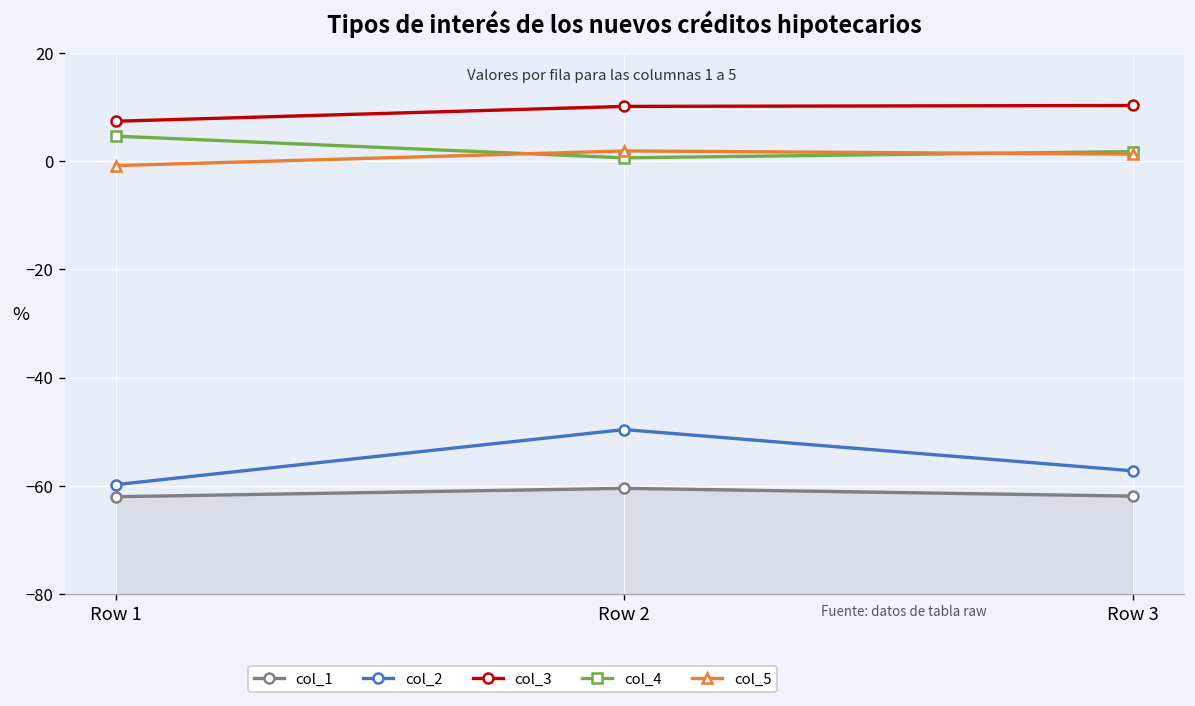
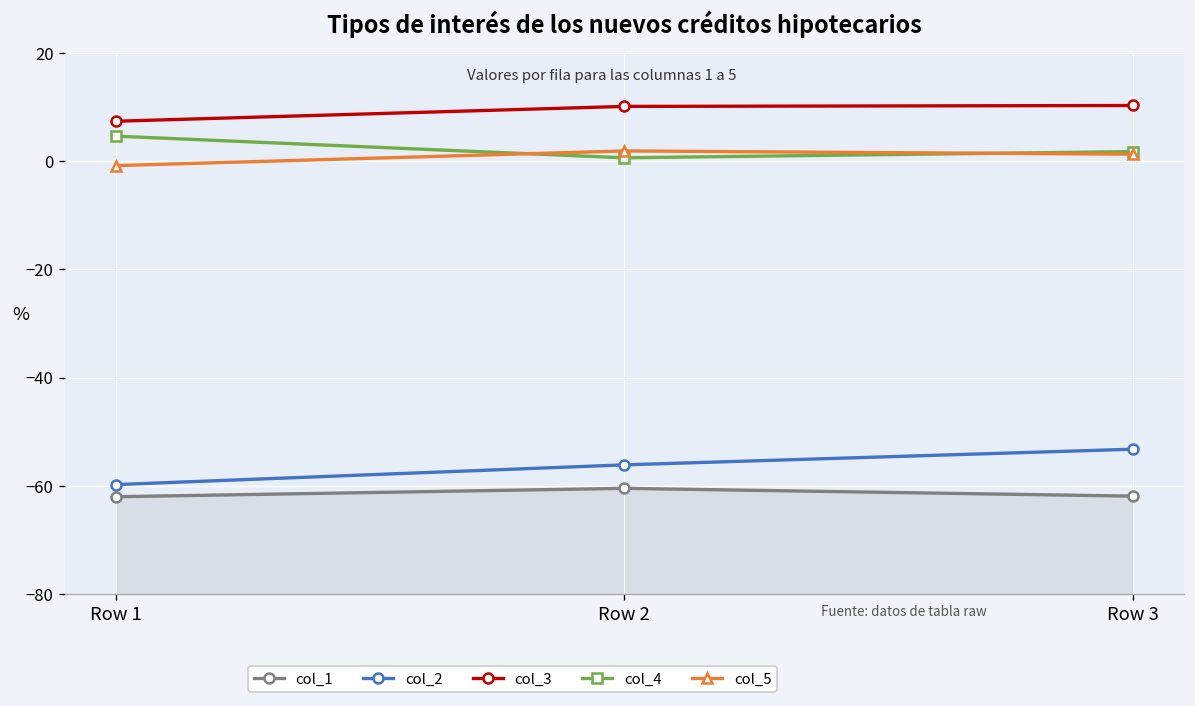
  {
    "col_1": {
      "Row 1": -62,
      "Row 2": -60,
      "Row 3": -62
    },
    "col_2": {
      "Row 1": -60,
-     "Row 2": -50,
-     "Row 3": -57
+     "Row 2": -56,
+     "Row 3": -53
    },
    "col_3": {
      "Row 1": 7,
      "Row 2": 10,
      "Row 3": 10
    },
    "col_4": {
      "Row 1": 5,
      "Row 2": 1
    },
    "col_5": {
      "Row 1": -1,
      "Row 2": 2
    }
  }
